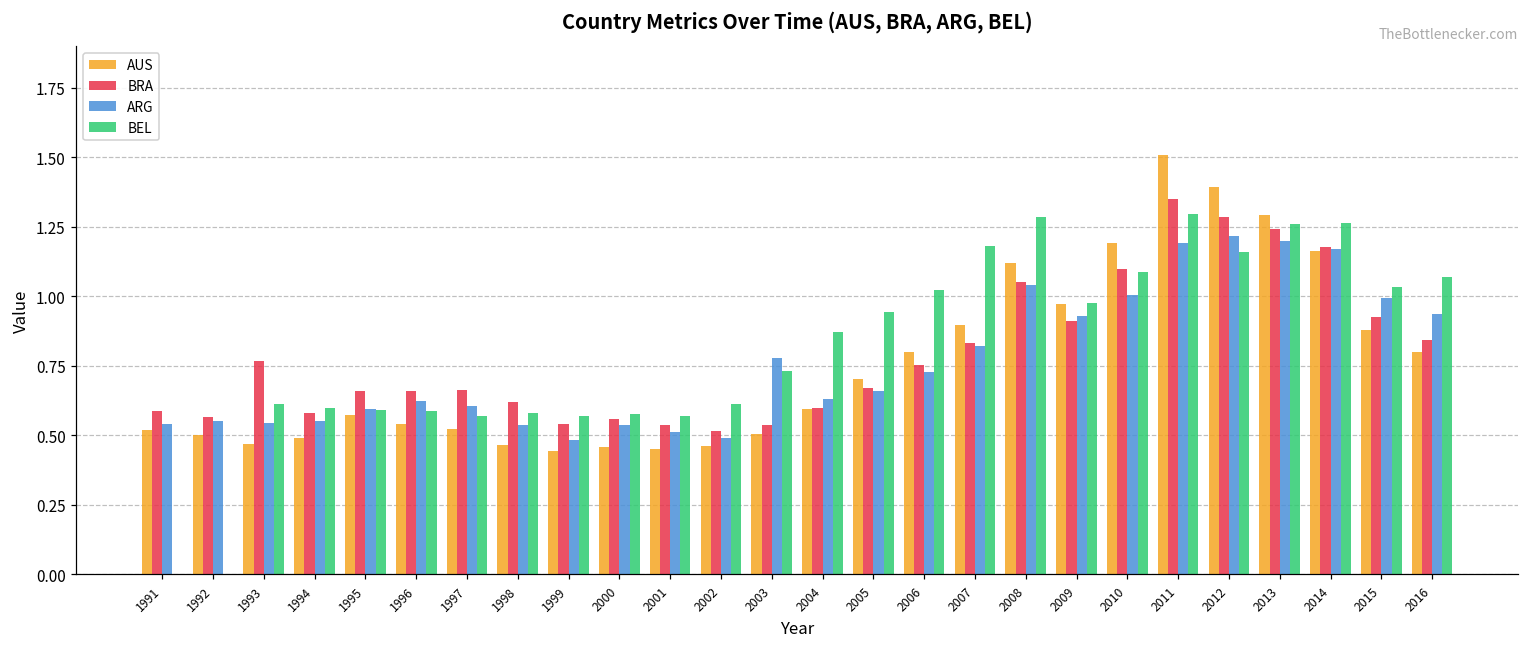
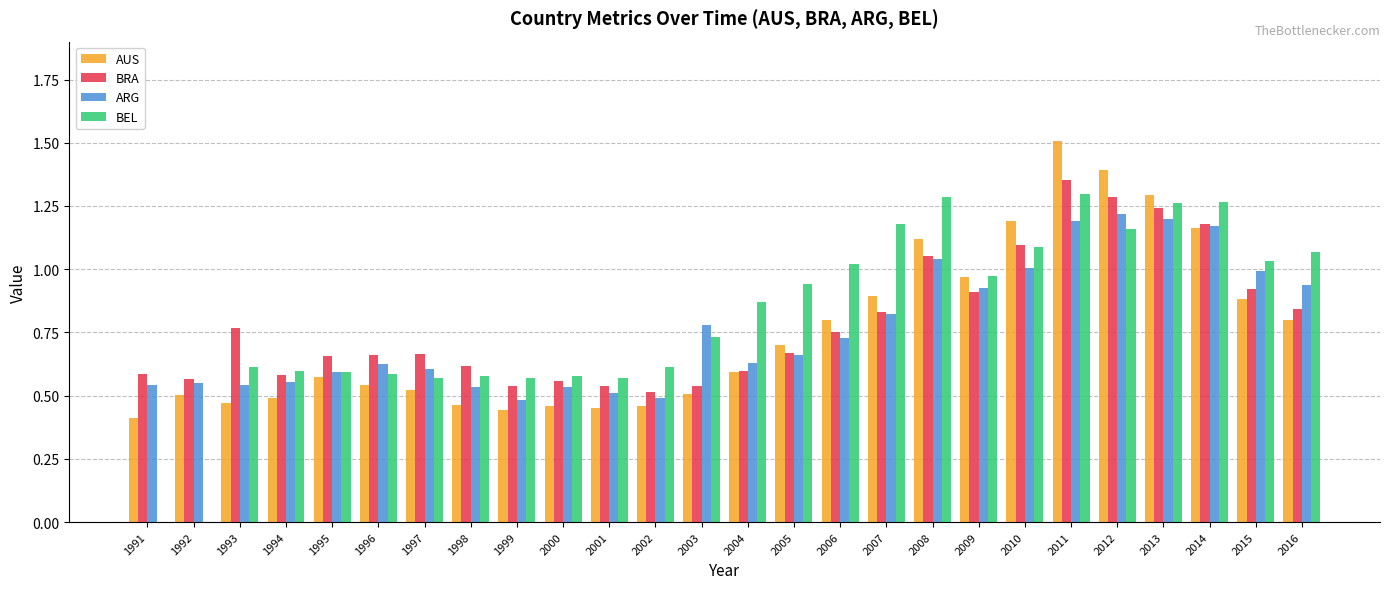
  {
    "AUS": {
-     "1991": 0.52,
+     "1991": 0.41,
      "1992": 0.50,
      "1993": 0.47,
      "1994": 0.49,
      "1995": 0.57,
      "1996": 0.54,
      "1997": 0.52,
      "1998": 0.46,
      "1999": 0.44,
      "2000": 0.46,
      "2001": 0.45,
      "2002": 0.46,
      "2003": 0.51,
      "2004": 0.59,
      "2005": 0.70,
      "2006": 0.80,
      "2007": 0.90,
      "2008": 1.12,
      "2009": 0.97,
      "2010": 1.19,
      "2011": 1.51,
      "2012": 1.39,
      "2013": 1.29,
      "2014": 1.16,
      "2015": 0.88,
      "2016": 0.80
    },
    "BRA": {
      "1991": 0.59,
      "1992": 0.57,
      "1993": 0.77,
      "1994": 0.58,
      "1995": 0.66,
      "1996": 0.66,
      "1997": 0.66,
      "1998": 0.62,
      "1999": 0.54,
      "2000": 0.56,
      "2001": 0.54,
      "2002": 0.51,
      "2003": 0.54,
      "2004": 0.60,
      "2005": 0.67,
      "2006": 0.75,
      "2007": 0.83,
      "2008": 1.05,
      "2009": 0.91,
      "2010": 1.10,
      "2011": 1.35,
      "2012": 1.28,
      "2013": 1.24,
      "2014": 1.18,
      "2015": 0.92,
      "2016": 0.84
    },
    "ARG": {
      "1991": 0.54,
      "1992": 0.55,
      "1993": 0.54,
      "1994": 0.55,
      "1995": 0.59,
      "1996": 0.62,
      "1997": 0.60,
      "1998": 0.54,
      "1999": 0.48,
      "2000": 0.54,
      "2001": 0.51,
      "2002": 0.49,
      "2003": 0.78,
      "2004": 0.63,
      "2005": 0.66,
      "2006": 0.73,
      "2007": 0.82,
      "2008": 1.04,
      "2009": 0.93,
      "2010": 1.00,
      "2011": 1.19,
      "2012": 1.22,
      "2013": 1.20,
      "2014": 1.17,
      "2015": 0.99,
      "2016": 0.94
    },
    "BEL": {
      "1991": 0.00,
      "1992": 0.00,
      "1993": 0.61,
      "1994": 0.60,
      "1995": 0.59,
      "1996": 0.59,
      "1997": 0.57,
      "1998": 0.58,
      "1999": 0.57,
      "2000": 0.58,
      "2001": 0.57,
      "2002": 0.61,
      "2003": 0.73,
      "2004": 0.87,
      "2005": 0.94,
      "2006": 1.02,
      "2007": 1.18,
      "2008": 1.29,
      "2009": 0.97,
      "2010": 1.09,
      "2011": 1.30,
      "2012": 1.16,
      "2013": 1.26,
      "2014": 1.26,
      "2015": 1.03,
      "2016": 1.07
    }
  }
